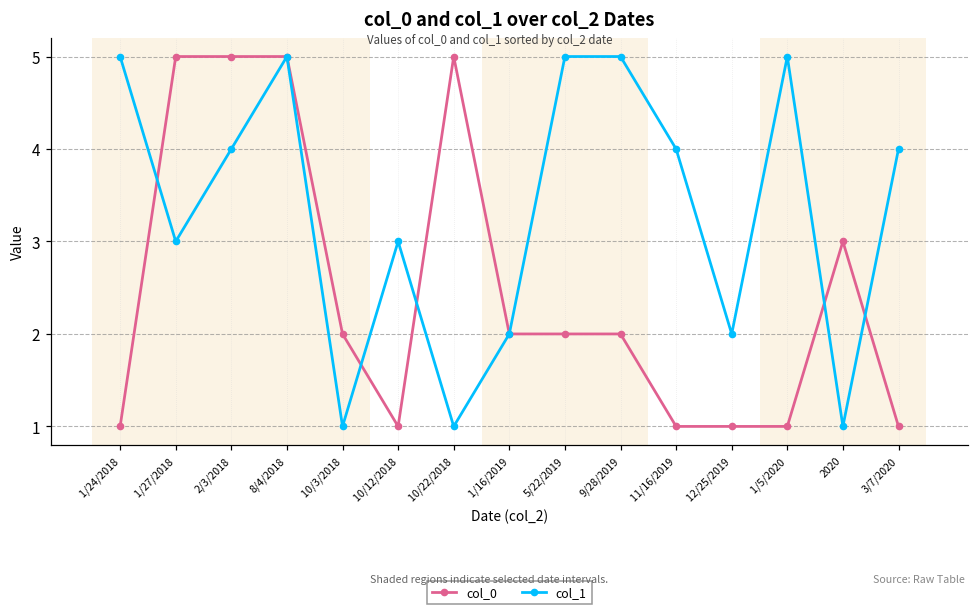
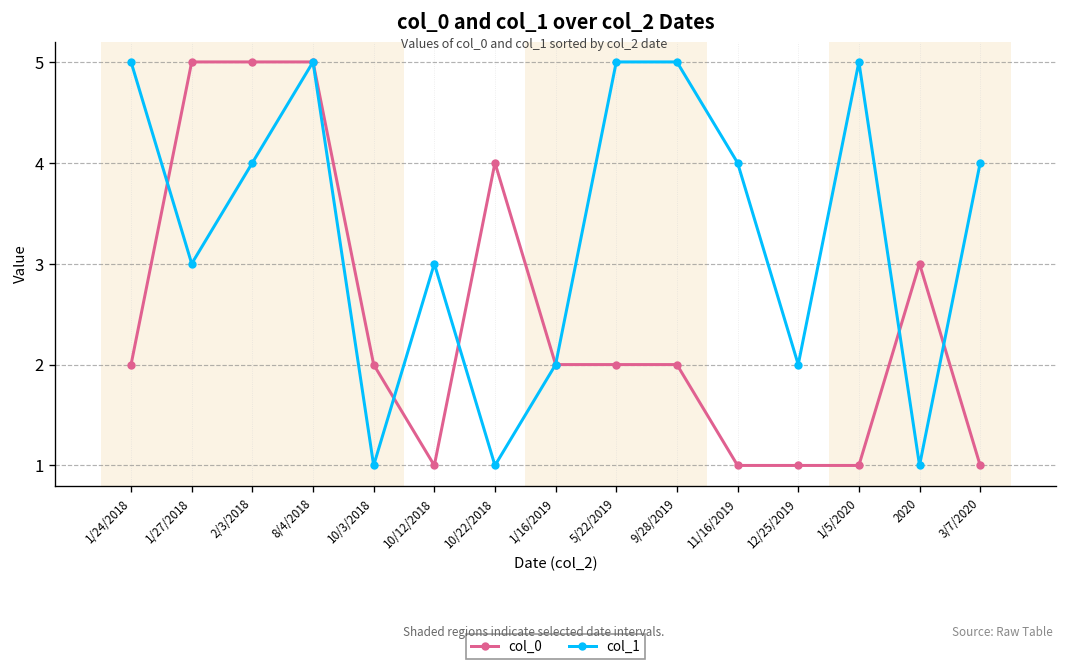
  {
    "col_0": {
-     "1/24/2018": 1,
+     "1/24/2018": 2,
      "1/27/2018": 5,
      "2/3/2018": 5,
      "10/3/2018": 2,
      "10/12/2018": 1,
-     "10/22/2018": 5,
+     "10/22/2018": 4,
      "5/22/2019": 2,
      "9/28/2019": 2,
      "11/16/2019": 1,
      "12/25/2019": 1,
      "1/5/2020": 1,
      "2020": 3,
      "3/7/2020": 1
    },
    "col_1": {
      "1/24/2018": 5,
      "1/27/2018": 3,
      "2/3/2018": 4,
      "10/3/2018": 1,
      "10/12/2018": 3,
      "10/22/2018": 1,
      "5/22/2019": 5,
      "9/28/2019": 5,
      "11/16/2019": 4,
      "12/25/2019": 2,
      "1/5/2020": 5,
      "2020": 1,
      "3/7/2020": 4
    }
  }
